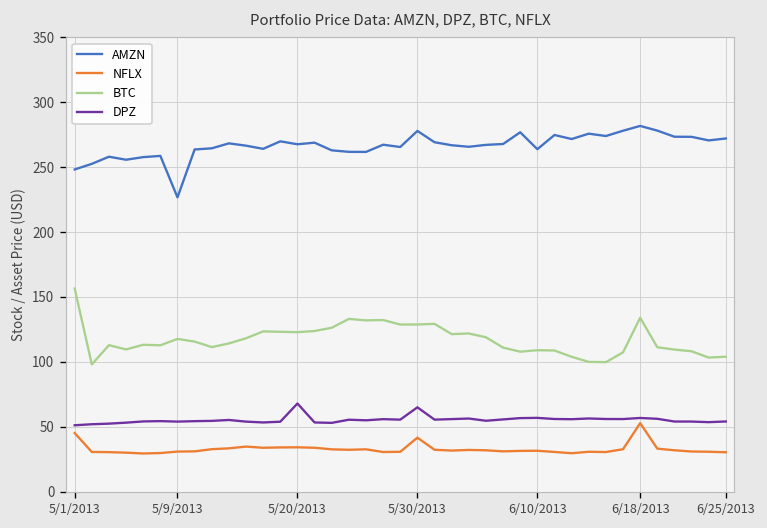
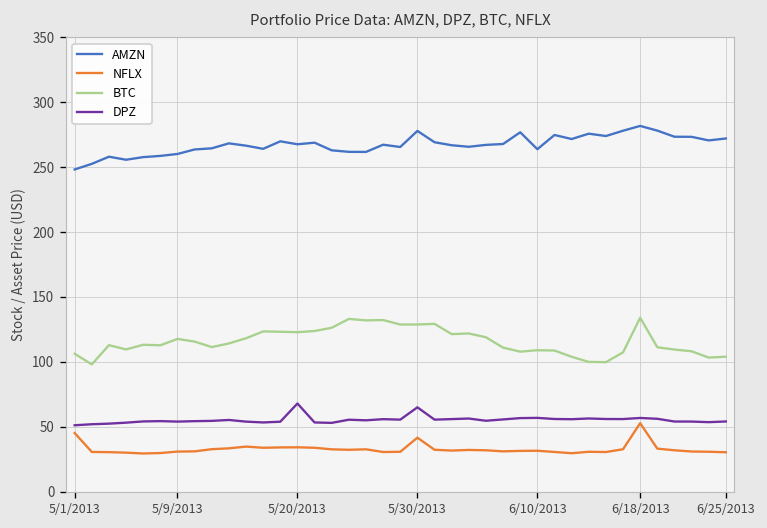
  {
    "AMZN": {
      "5/1/2013": 248,
-     "5/9/2013": 227,
+     "5/9/2013": 260,
      "5/20/2013": 268,
      "5/30/2013": 278,
      "6/10/2013": 264,
      "6/18/2013": 282,
      "6/25/2013": 272
    },
    "NFLX": {
      "5/1/2013": 45,
      "5/9/2013": 31,
      "5/20/2013": 34,
      "5/30/2013": 42,
      "6/10/2013": 32,
      "6/18/2013": 53,
      "6/25/2013": 30
    },
    "BTC": {
-     "5/1/2013": 157,
+     "5/1/2013": 106,
      "5/9/2013": 118,
      "5/20/2013": 123,
      "5/30/2013": 129,
      "6/10/2013": 109,
      "6/18/2013": 134,
      "6/25/2013": 104
    },
    "DPZ": {
      "5/1/2013": 51,
      "5/9/2013": 54,
      "5/20/2013": 68,
      "5/30/2013": 65,
      "6/10/2013": 57,
      "6/18/2013": 57,
      "6/25/2013": 54
    }
  }
